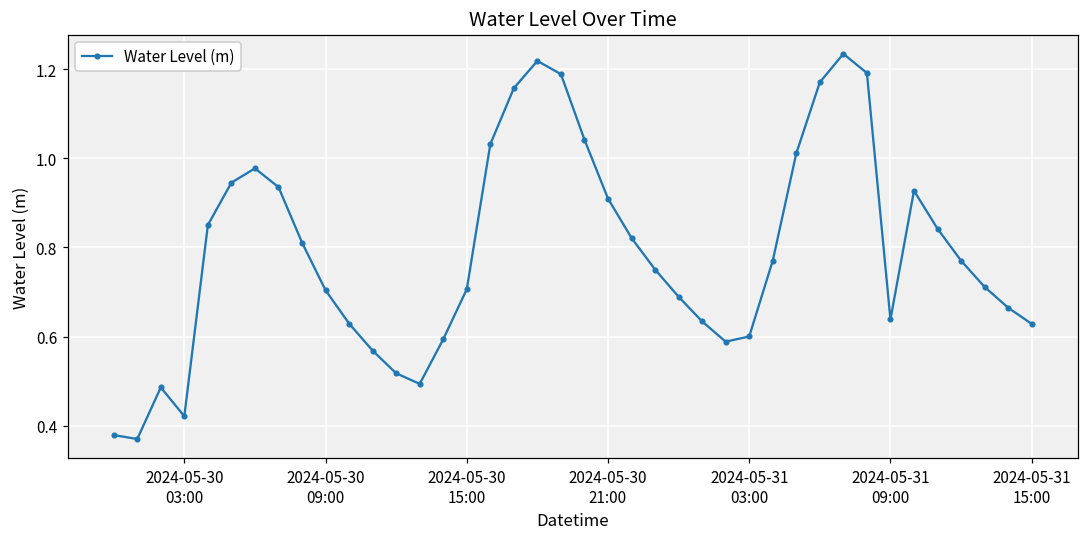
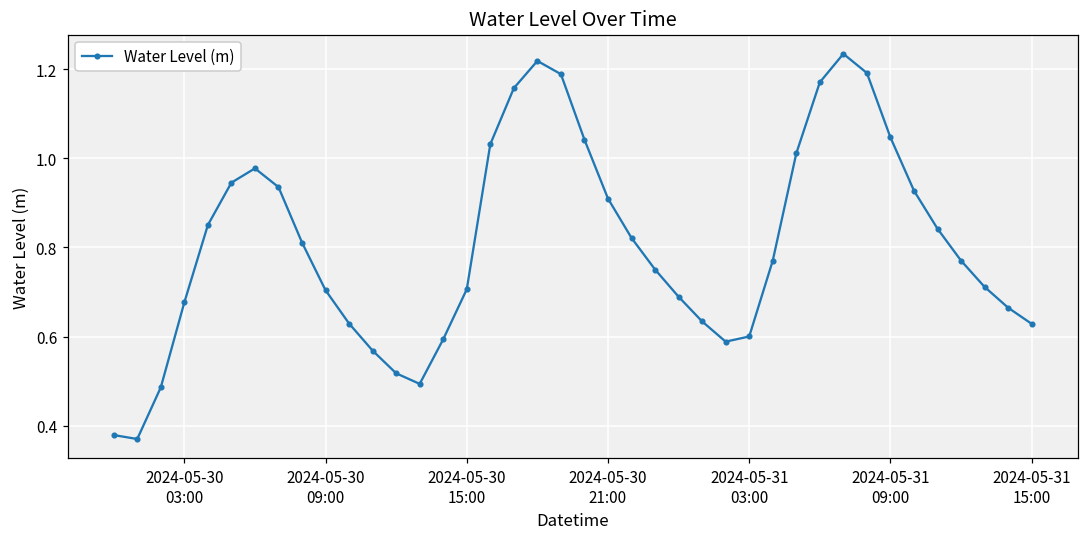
  {
-   "2024-05-30 03:00": 0.42,
+   "2024-05-30 03:00": 0.68,
    "2024-05-30 09:00": 0.70,
    "2024-05-30 15:00": 0.71,
    "2024-05-30 21:00": 0.91,
    "2024-05-31 03:00": 0.60,
-   "2024-05-31 09:00": 0.64,
+   "2024-05-31 09:00": 1.05,
    "2024-05-31 15:00": 0.63
  }
